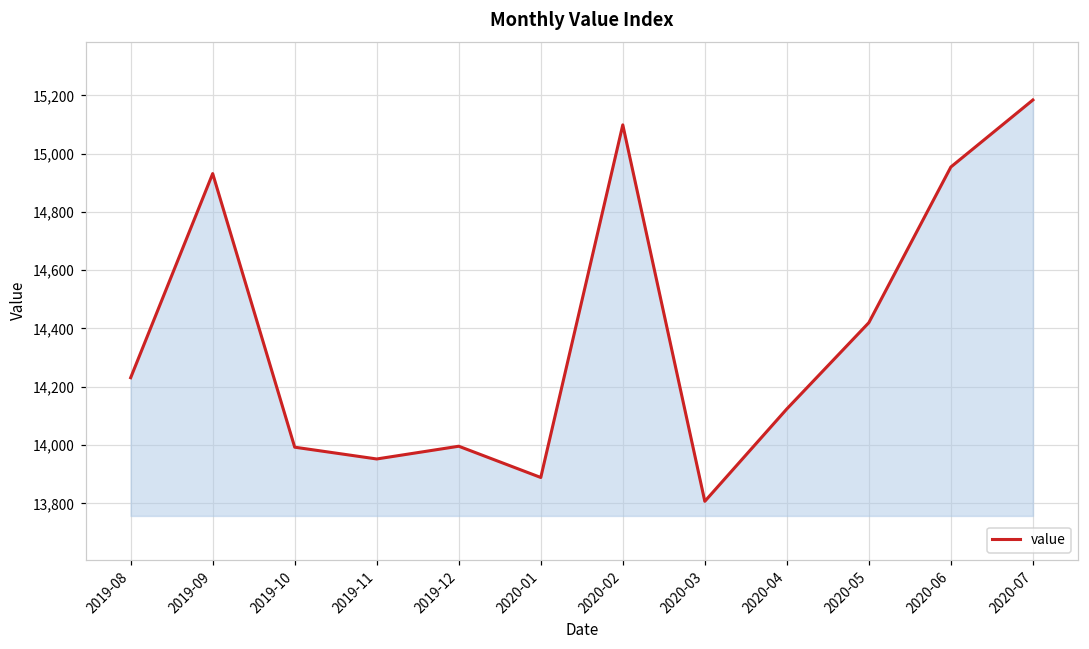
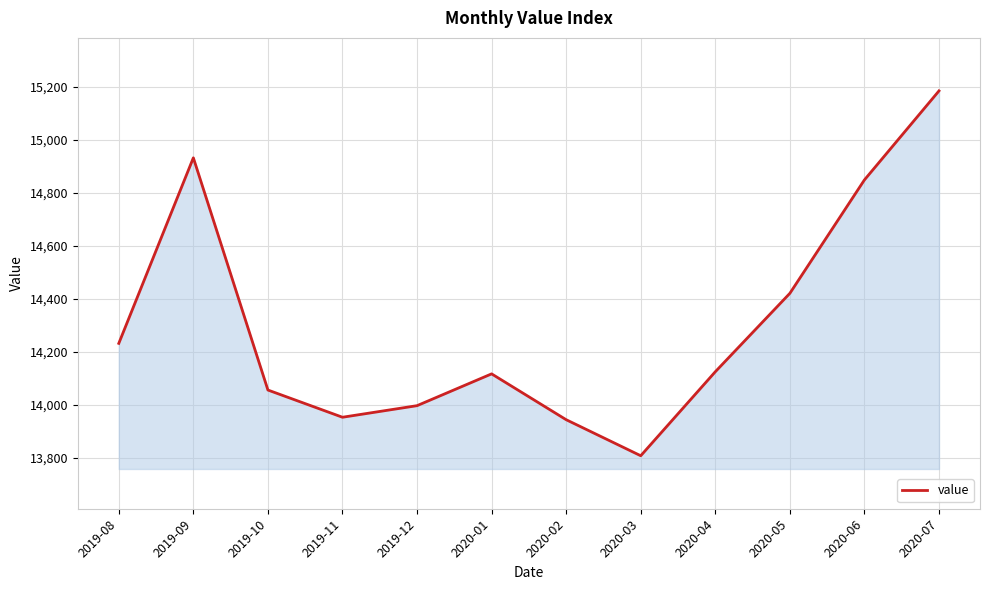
  {
    "2019-08": "14,230",
    "2019-09": "14,930",
-   "2019-10": "13,990",
+   "2019-10": "14,060",
    "2019-11": "13,950",
    "2019-12": "14,000",
-   "2020-01": "13,890",
-   "2020-02": "15,100",
+   "2020-01": "14,120",
+   "2020-02": "13,940",
    "2020-03": "13,810",
    "2020-04": "14,120",
    "2020-05": "14,420",
-   "2020-06": "14,950",
+   "2020-06": "14,850",
    "2020-07": "15,180"
  }
